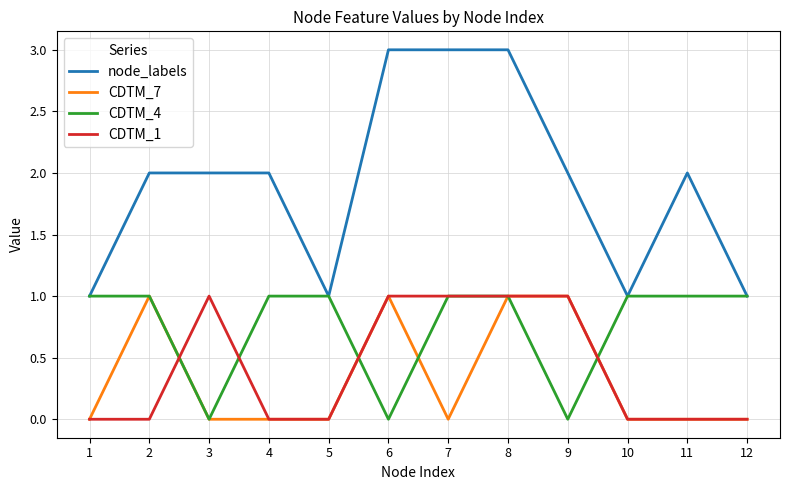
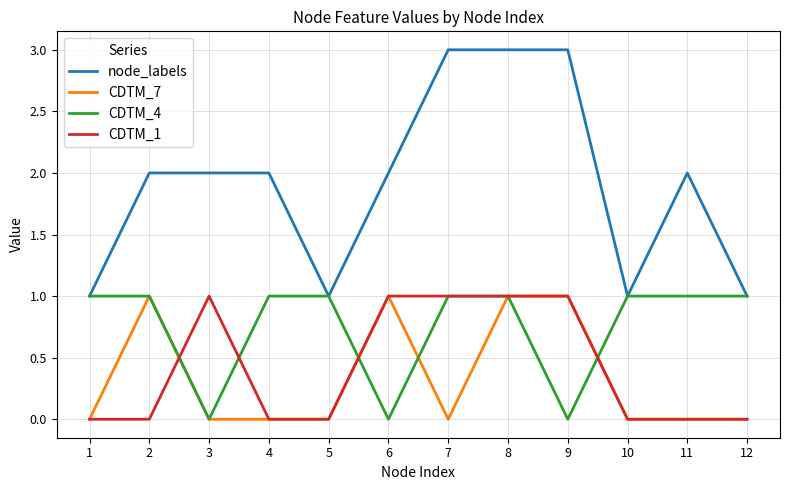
  {
    "node_labels": {
      "2": 2,
      "3": 2,
      "4": 2,
-     "6": 3,
+     "6": 2,
      "7": 3,
      "8": 3,
-     "9": 2,
+     "9": 3,
      "11": 2
    },
    "CDTM_7": {
      "7": 0
    },
    "CDTM_4": {
      "4": 1,
      "6": 0,
      "9": 0,
      "11": 1
    },
    "CDTM_1": {
      "2": 0,
      "3": 1
    }
  }
